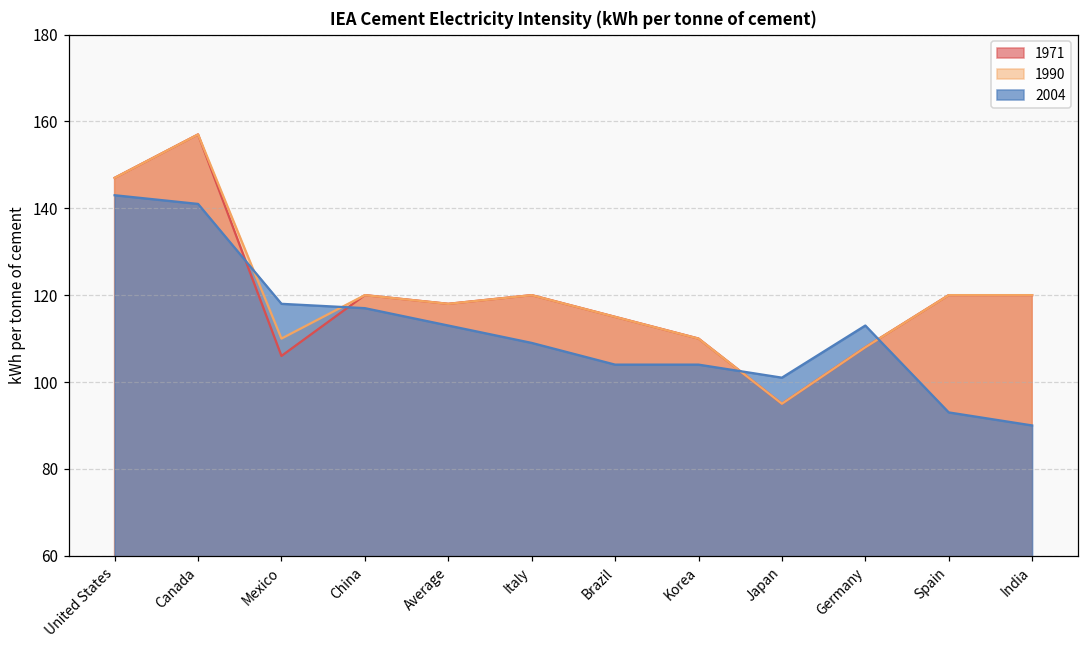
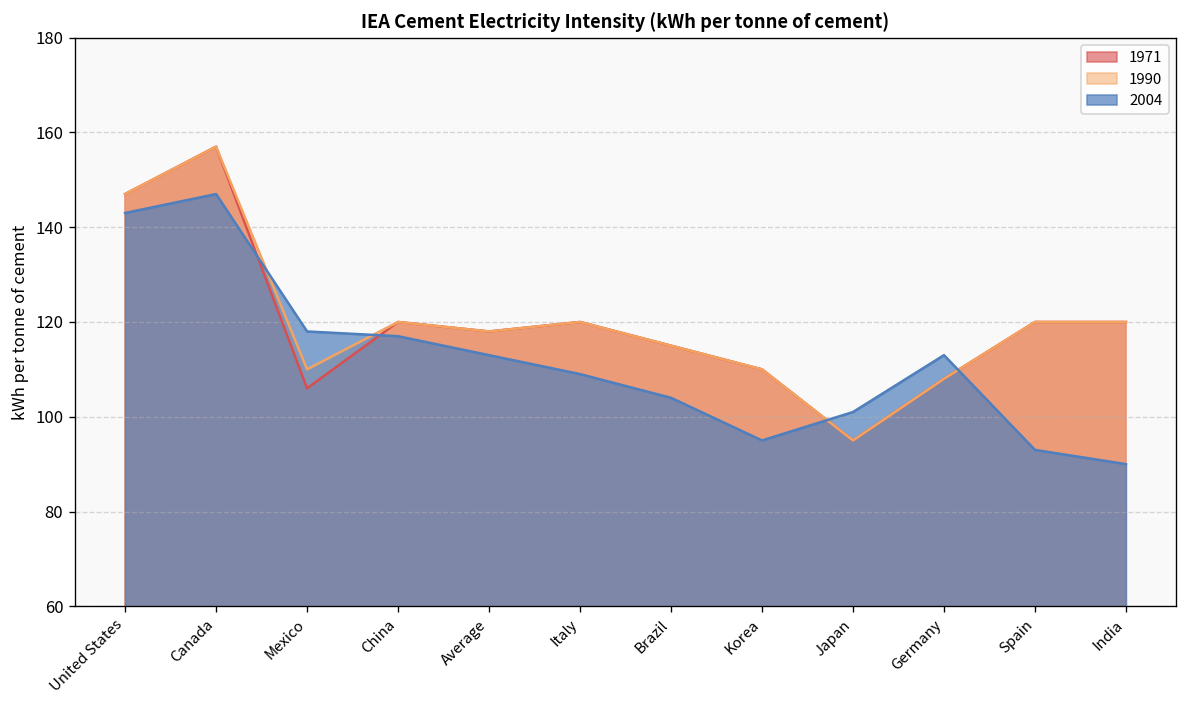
  {
    "1971": {
      "Mexico": 106
    },
    "1990": {
      "Mexico": 110
    },
    "2004": {
      "United States": 143,
-     "Canada": 141,
+     "Canada": 147,
      "Mexico": 118,
      "China": 117,
      "Average": 113,
      "Italy": 109,
      "Brazil": 104,
-     "Korea": 104,
+     "Korea": 95,
      "Japan": 101,
      "Germany": 113,
      "Spain": 93,
      "India": 90
    }
  }
